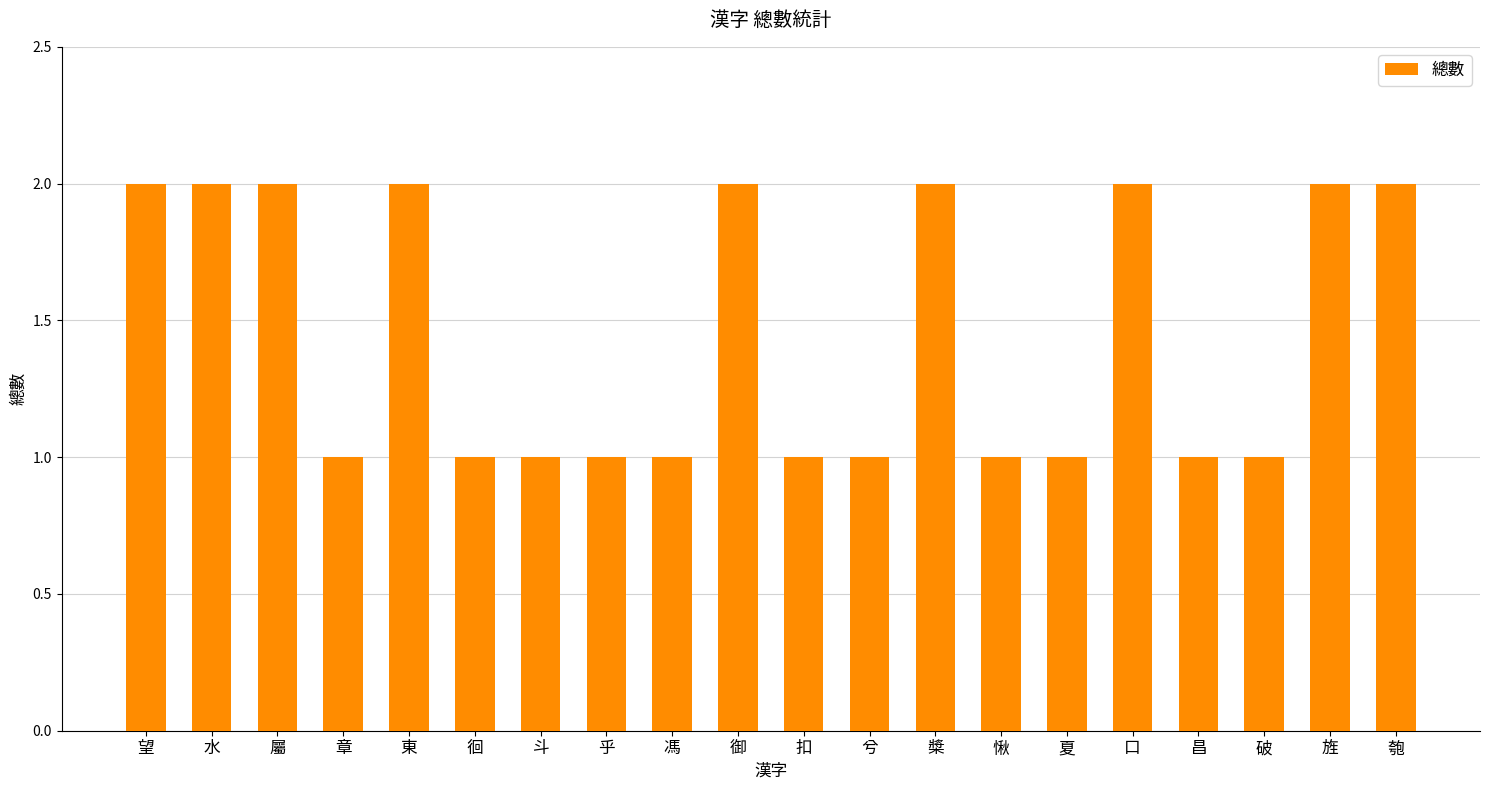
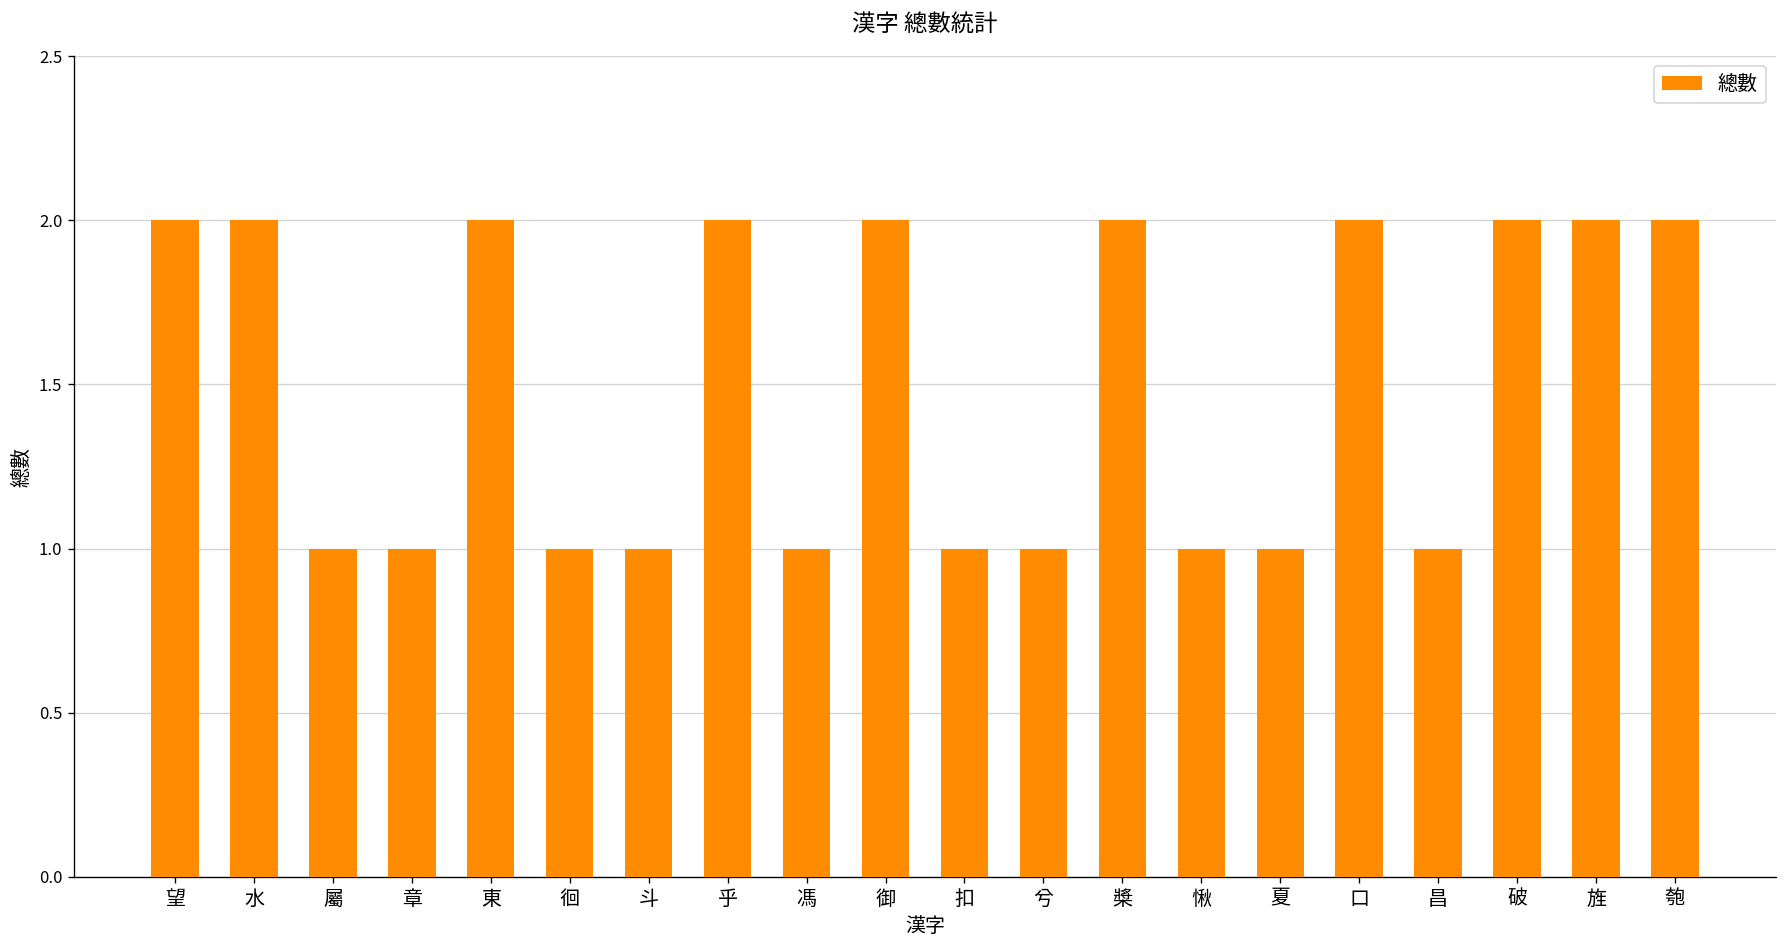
  {
    "望": 2,
    "水": 2,
-   "屬": 2,
+   "屬": 1,
    "章": 1,
    "東": 2,
    "徊": 1,
    "斗": 1,
-   "乎": 1,
+   "乎": 2,
    "馮": 1,
    "御": 2,
    "扣": 1,
    "兮": 1,
    "槳": 2,
    "愀": 1,
    "夏": 1,
    "口": 2,
    "昌": 1,
-   "破": 1,
+   "破": 2,
    "旌": 2,
    "匏": 2
  }
